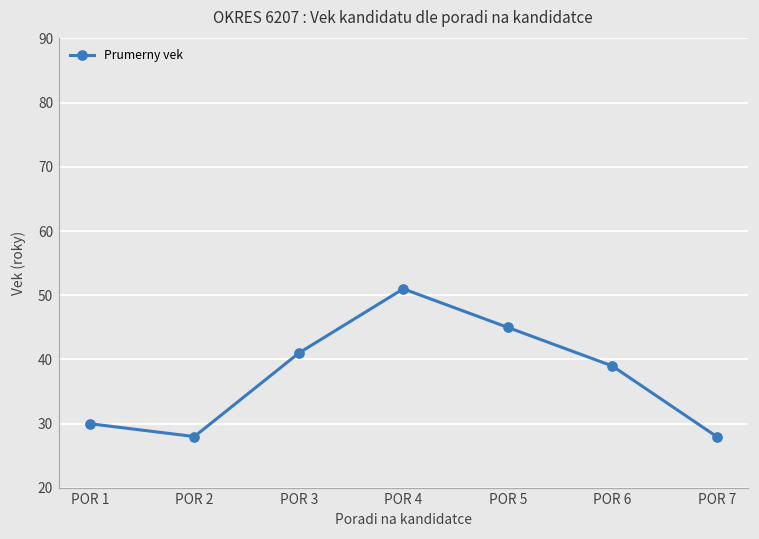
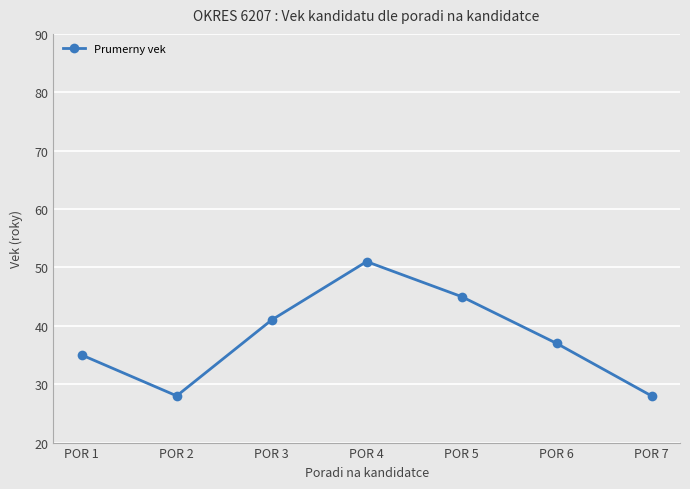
  {
-   "POR 1": 30,
+   "POR 1": 35,
    "POR 2": 28,
    "POR 3": 41,
    "POR 4": 51,
    "POR 5": 45,
-   "POR 6": 39,
+   "POR 6": 37,
    "POR 7": 28
  }
